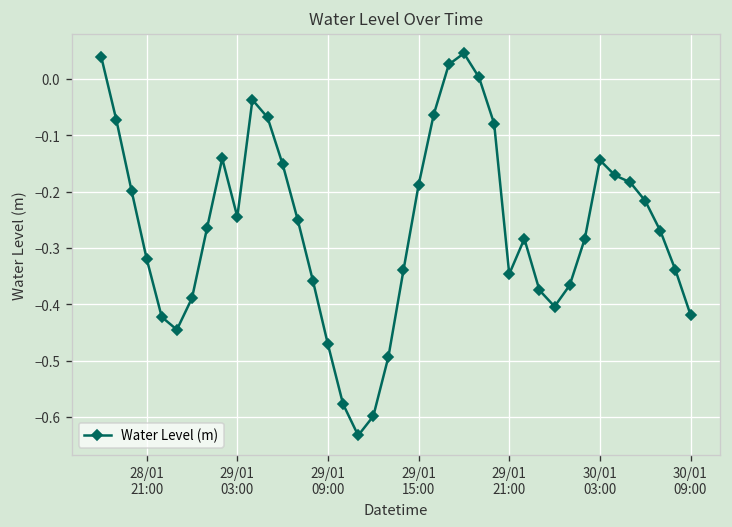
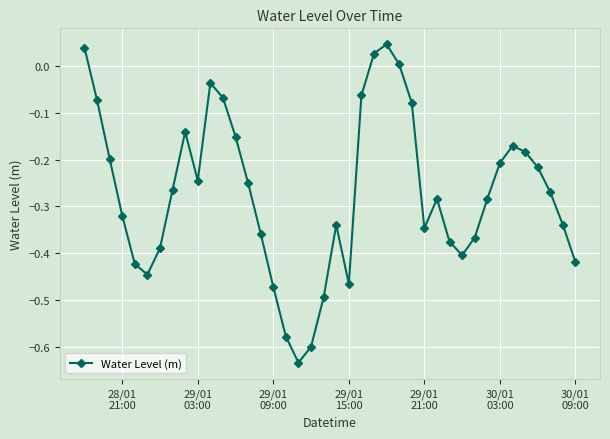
  {
    "28/01 21:00": -0.32,
    "29/01 03:00": -0.24,
    "29/01 09:00": -0.47,
-   "29/01 15:00": -0.19,
+   "29/01 15:00": -0.47,
    "29/01 21:00": -0.35,
-   "30/01 03:00": -0.14,
+   "30/01 03:00": -0.21,
    "30/01 09:00": -0.42
  }
